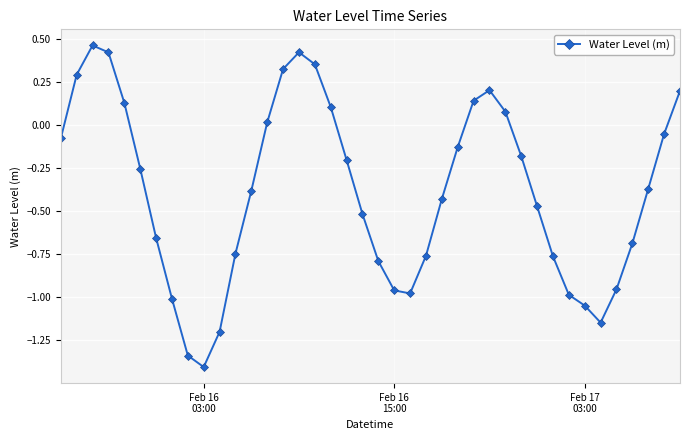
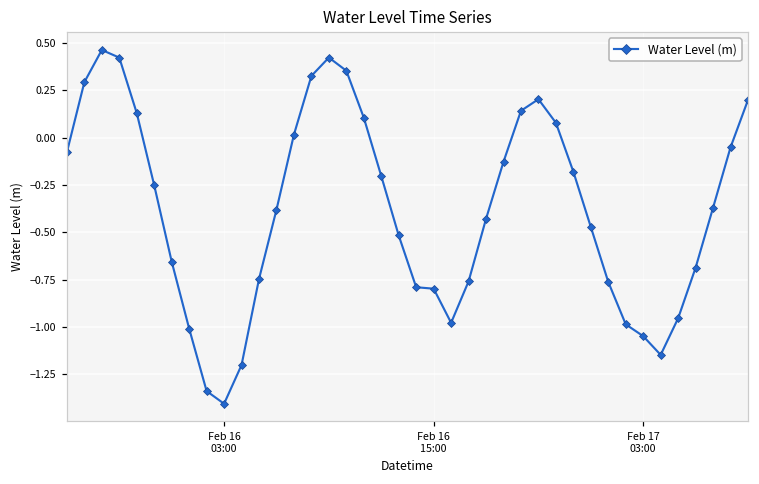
  {
    "Feb 16 03:00": -1.41,
-   "Feb 16 15:00": -0.96,
+   "Feb 16 15:00": -0.80,
    "Feb 17 03:00": -1.05
  }
